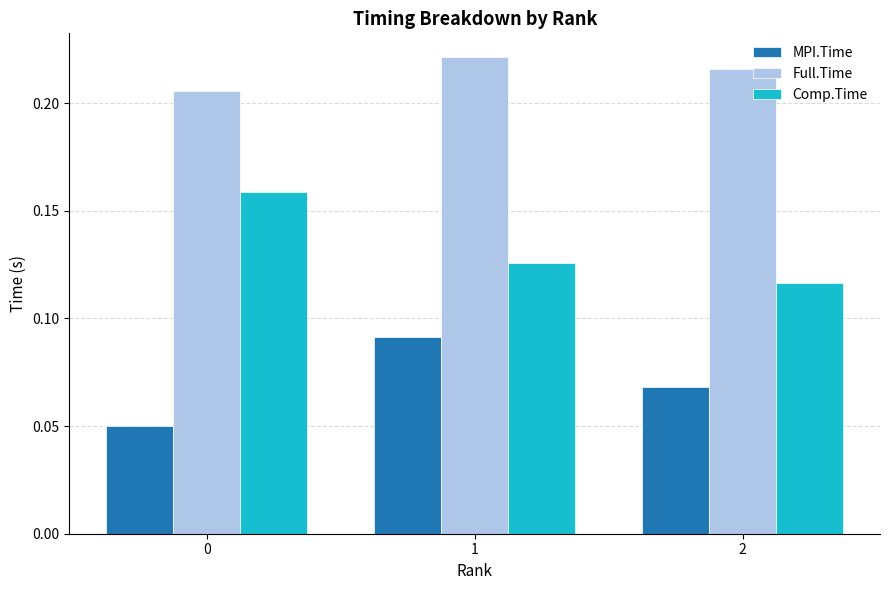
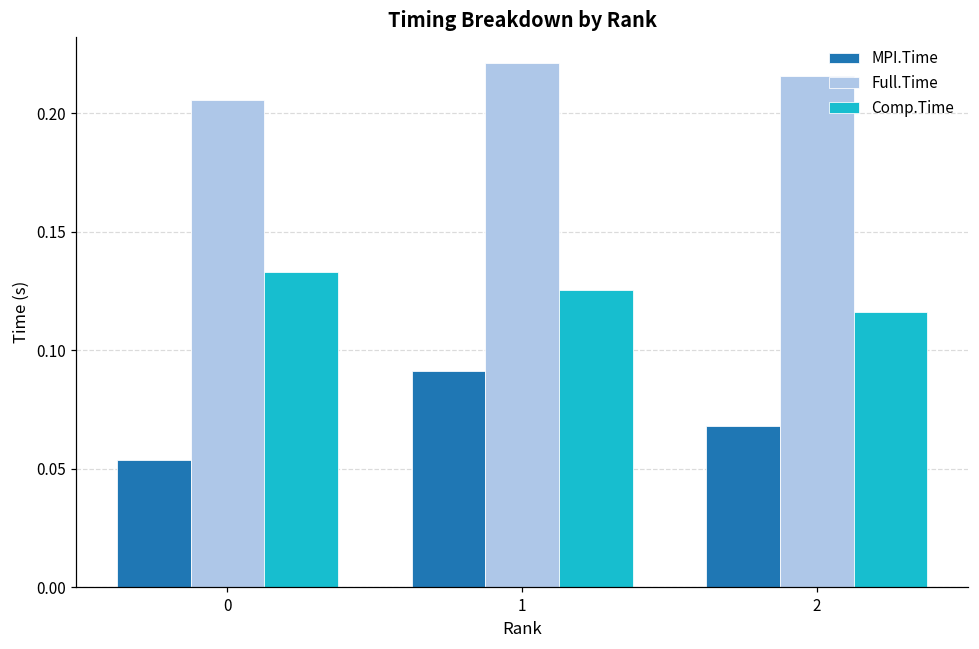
  {
    "MPI.Time": {
-     "0": 0.050,
+     "0": 0.054,
      "1": 0.091,
      "2": 0.068
    },
    "Full.Time": {
      "0": 0.206,
      "1": 0.221,
      "2": 0.216
    },
    "Comp.Time": {
-     "0": 0.159,
+     "0": 0.133,
      "1": 0.126,
      "2": 0.116
    }
  }
